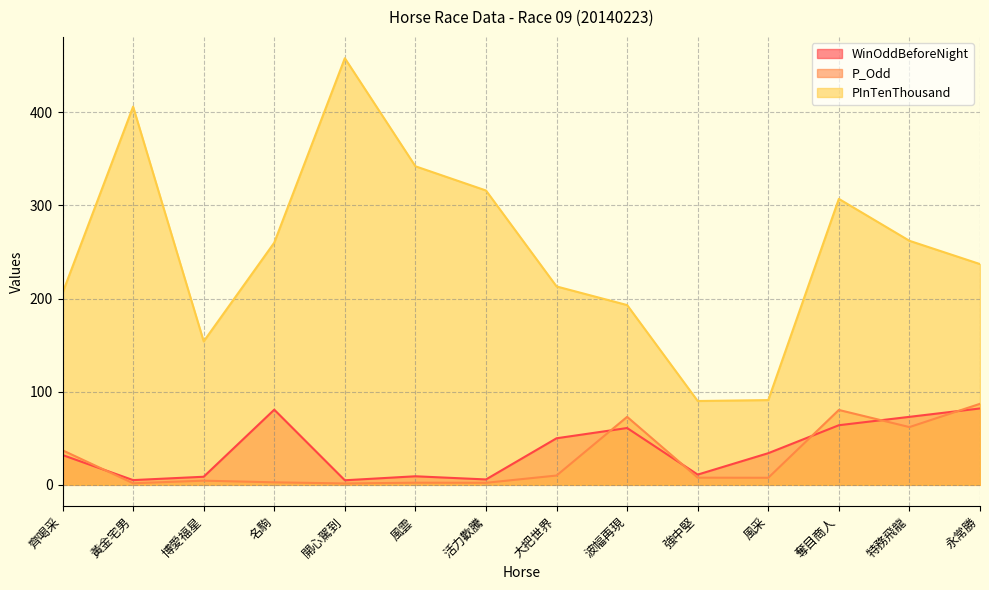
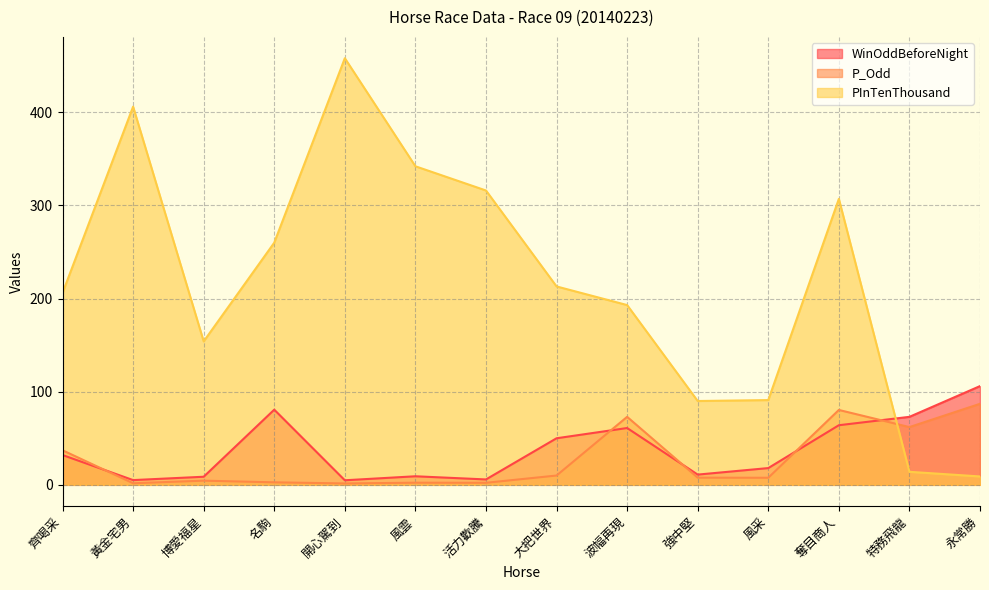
  {
    "WinOddBeforeNight": {
      "齊喝采": 30,
      "黃金宅男": 10,
      "博愛福星": 10,
      "名駒": 80,
      "開心駕到": 0,
      "風雲": 10,
      "活力歡騰": 10,
      "大把世界": 50,
      "波幅再現": 60,
      "強中堅": 10,
-     "風采": 30,
+     "風采": 20,
      "奪目商人": 60,
      "特務飛龍": 70,
-     "永常勝": 80
+     "永常勝": 110
    },
    "P_Odd": {
      "齊喝采": 40,
      "黃金宅男": 0,
      "博愛福星": 0,
      "名駒": 0,
      "開心駕到": 0,
      "風雲": 0,
      "活力歡騰": 0,
      "大把世界": 10,
      "波幅再現": 70,
      "強中堅": 10,
      "風采": 10,
      "奪目商人": 80,
      "特務飛龍": 60,
      "永常勝": 90
    },
    "PInTenThousand": {
      "齊喝采": 210,
      "黃金宅男": 410,
      "博愛福星": 150,
      "名駒": 260,
      "開心駕到": 460,
      "風雲": 340,
      "活力歡騰": 320,
      "大把世界": 210,
      "波幅再現": 190,
      "強中堅": 90,
      "風采": 90,
      "奪目商人": 310,
-     "特務飛龍": 260,
-     "永常勝": 240
+     "特務飛龍": 10,
+     "永常勝": 10
    }
  }
